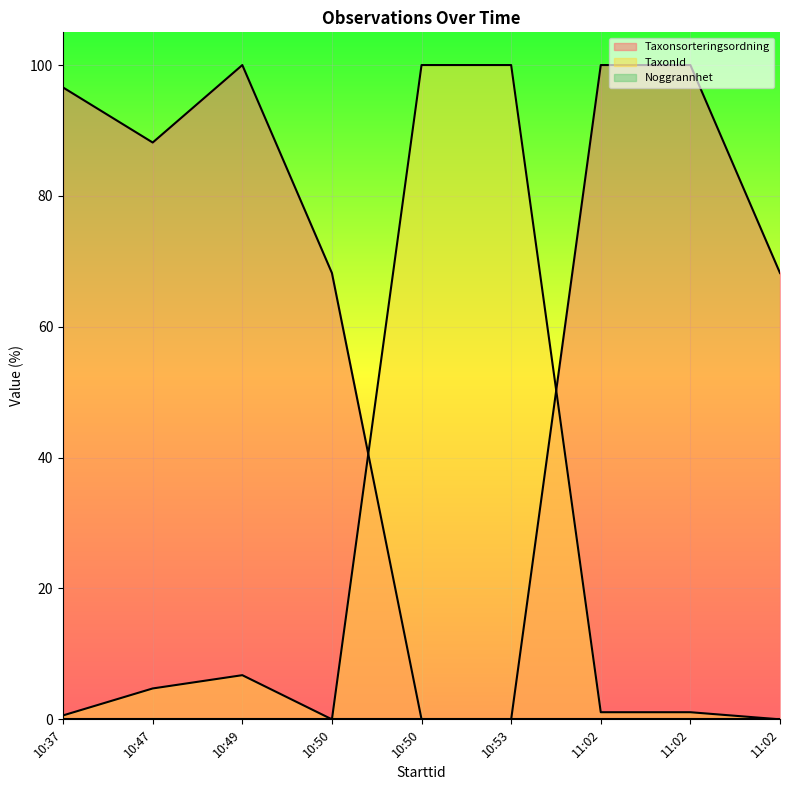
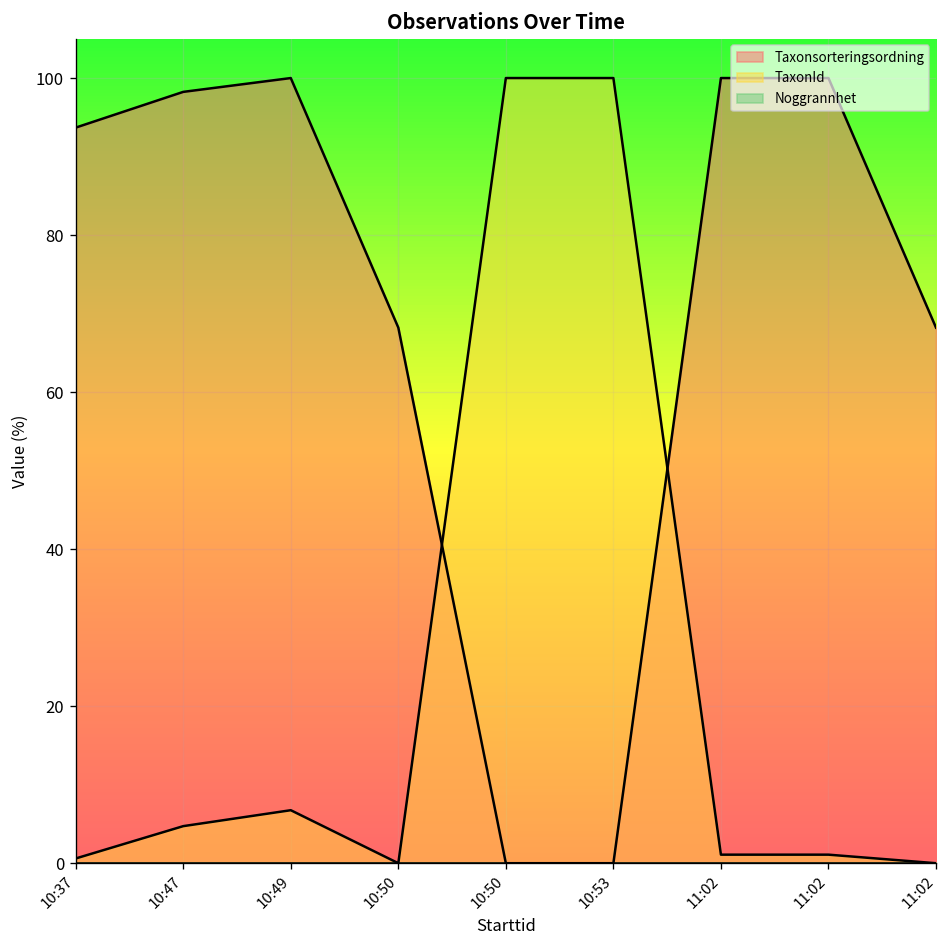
  {
    "Taxonsorteringsordning": {
-     "10:37": 97,
-     "10:47": 88,
+     "10:37": 94,
+     "10:47": 98,
      "10:49": 100
    },
    "TaxonId": {
      "10:37": 1,
      "10:47": 5,
      "10:49": 7,
      "10:53": 100
    },
    "Noggrannhet": {
      "10:37": 0,
      "10:47": 0,
      "10:49": 0
    }
  }
